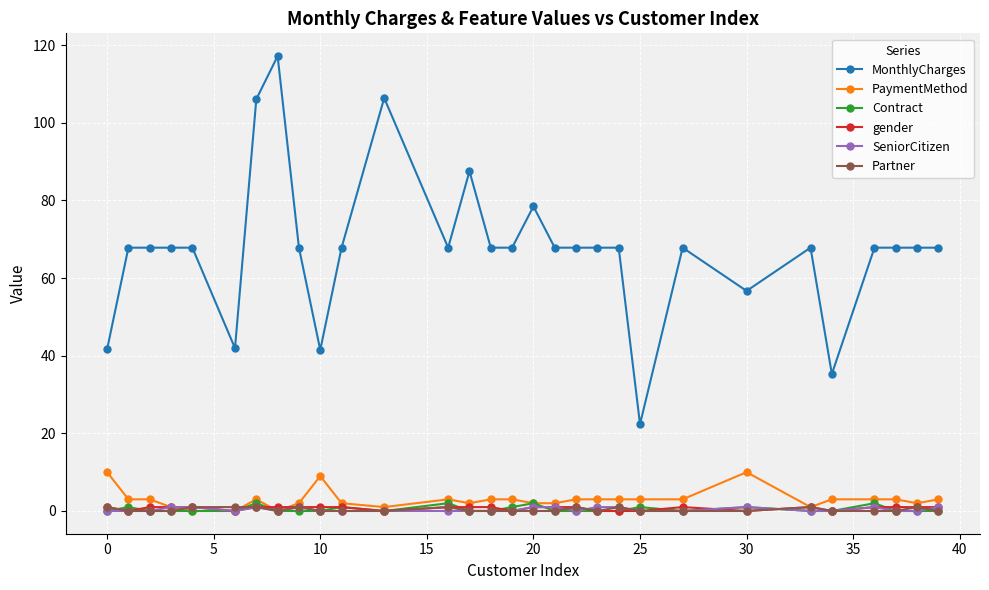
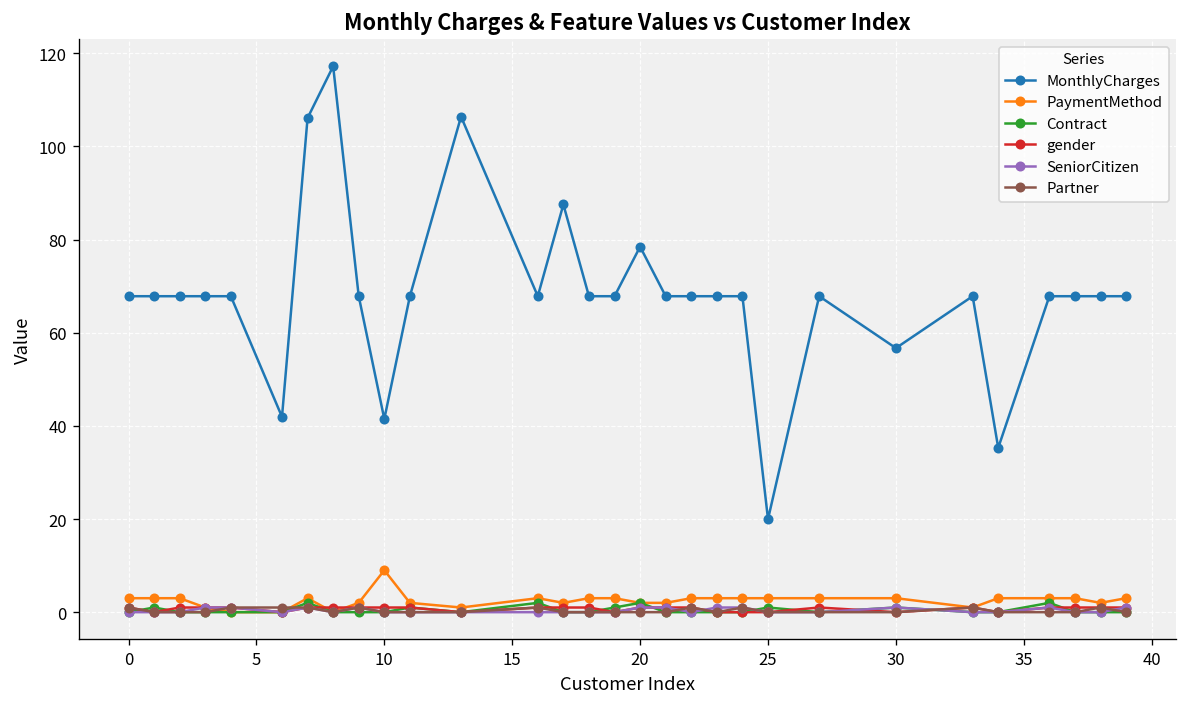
  {
    "MonthlyCharges": {
-     "0": 42,
+     "0": 68,
      "10": 41,
      "20": 78,
-     "25": 22,
+     "25": 20,
      "30": 57
    },
    "PaymentMethod": {
-     "0": 10,
+     "0": 3,
      "10": 9,
      "25": 3,
-     "30": 10
+     "30": 3
    },
    "Contract": {
      "25": 1
    },
    "gender": {
      "10": 1
    },
    "Partner": {
      "20": 0
    }
  }
